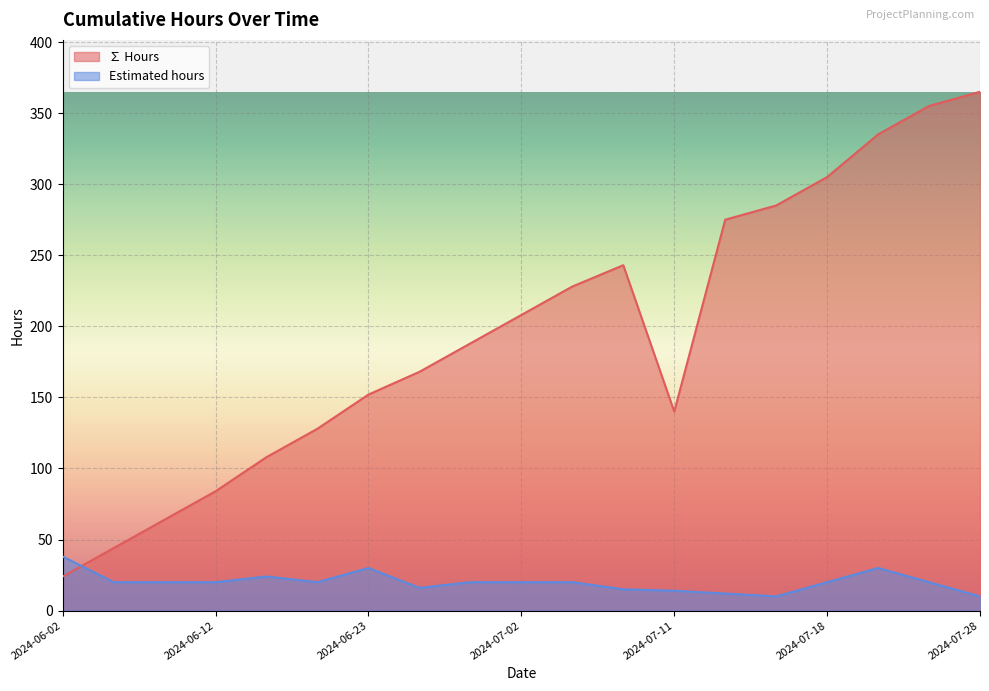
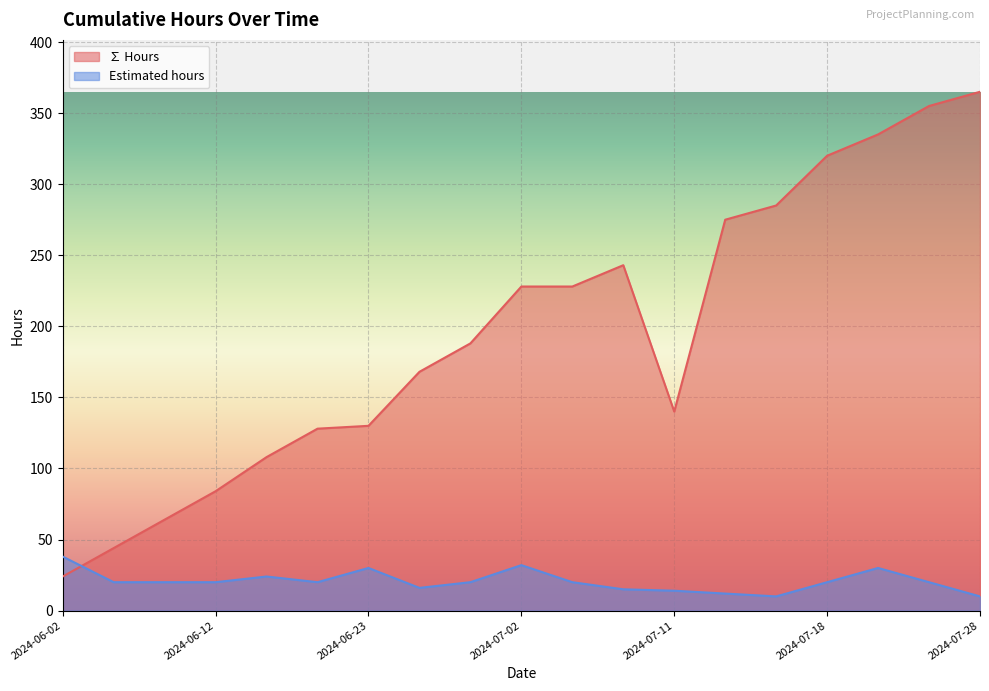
  {
    "∑ Hours": {
      "2024-06-02": 24,
      "2024-06-12": 84,
-     "2024-06-23": 152,
-     "2024-07-02": 208,
+     "2024-06-23": 130,
+     "2024-07-02": 228,
      "2024-07-11": 140,
-     "2024-07-18": 305,
+     "2024-07-18": 320,
      "2024-07-28": 365
    },
    "Estimated hours": {
      "2024-06-02": 38,
      "2024-06-12": 20,
      "2024-06-23": 30,
-     "2024-07-02": 20,
+     "2024-07-02": 32,
      "2024-07-11": 14,
      "2024-07-18": 20,
      "2024-07-28": 10
    }
  }
